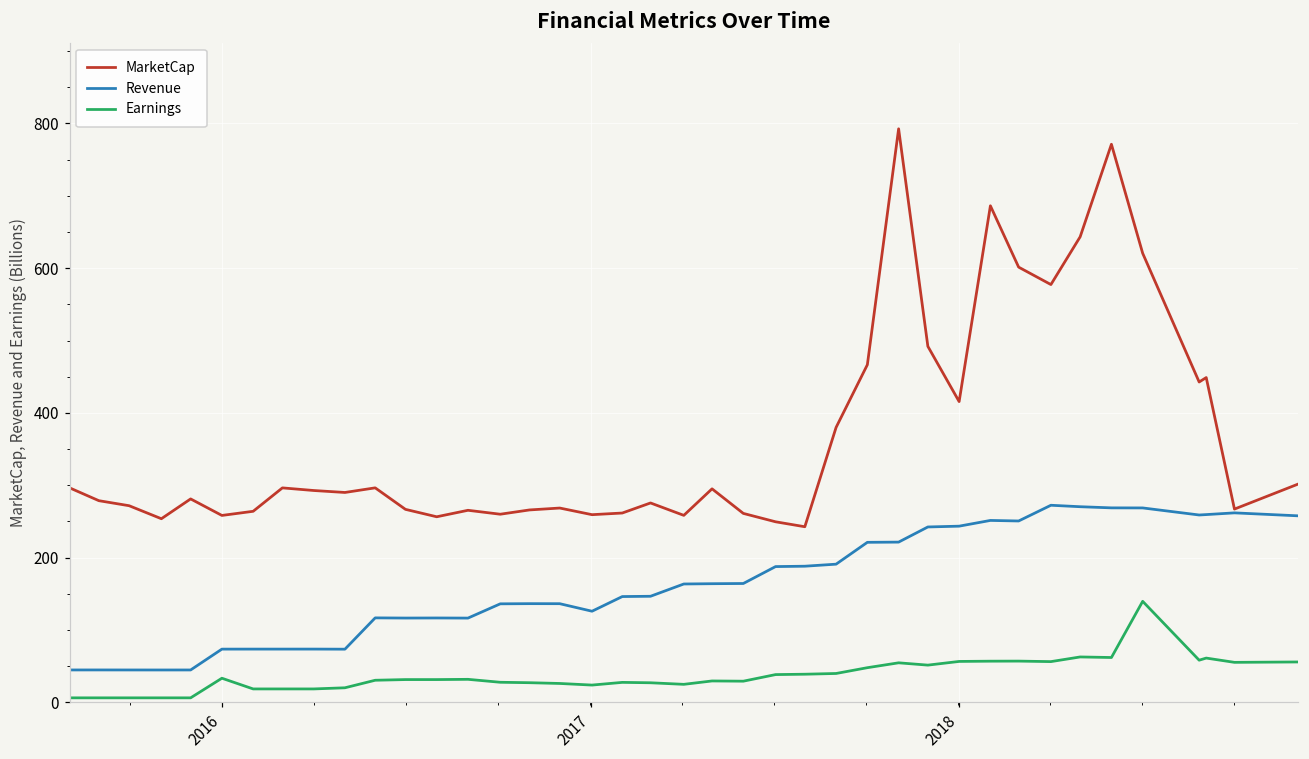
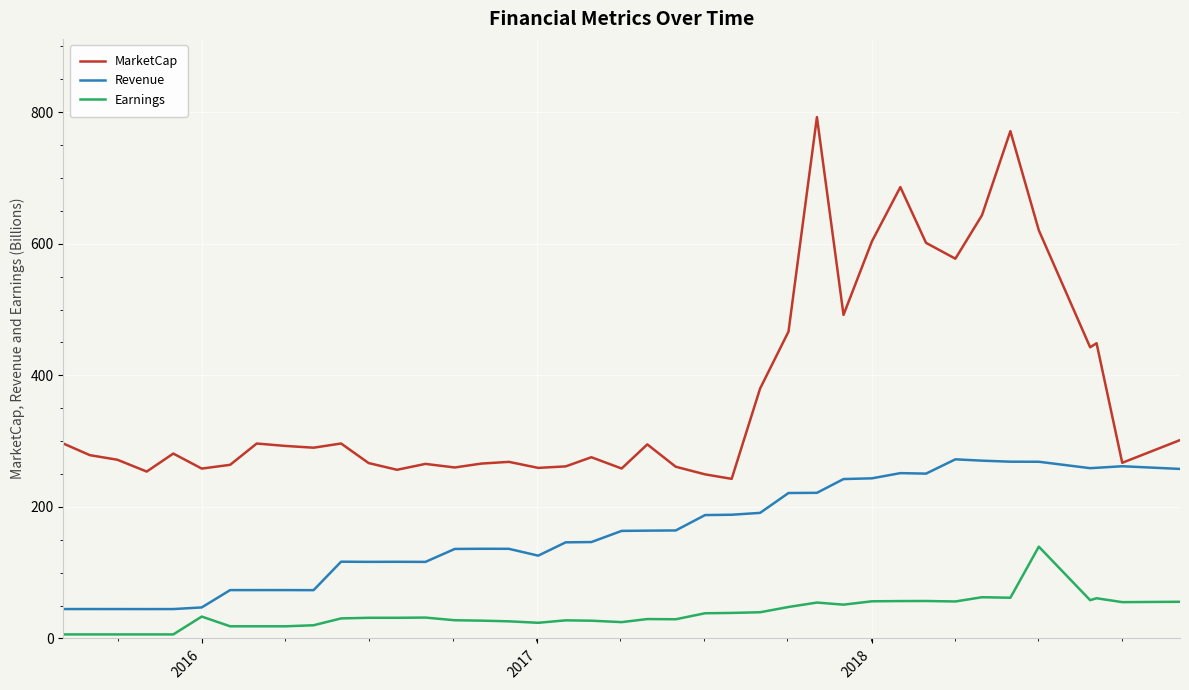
  {
    "MarketCap": {
      "2016": 260,
-     "2018": 420
+     "2018": 600
    },
    "Revenue": {
-     "2016": 70,
+     "2016": 50,
      "2018": 240
    },
    "Earnings": {
      "2016": 30,
      "2018": 60
    }
  }
